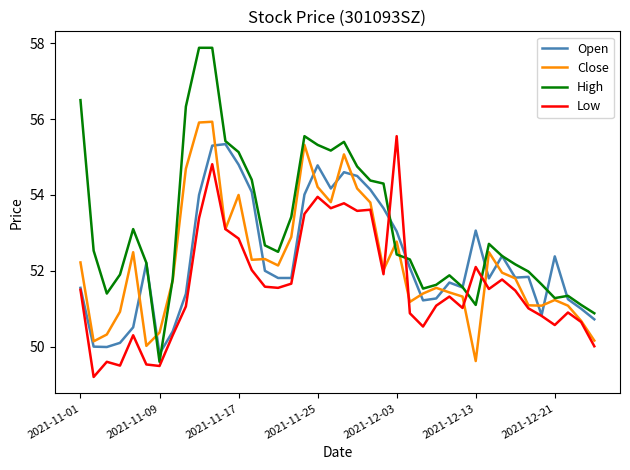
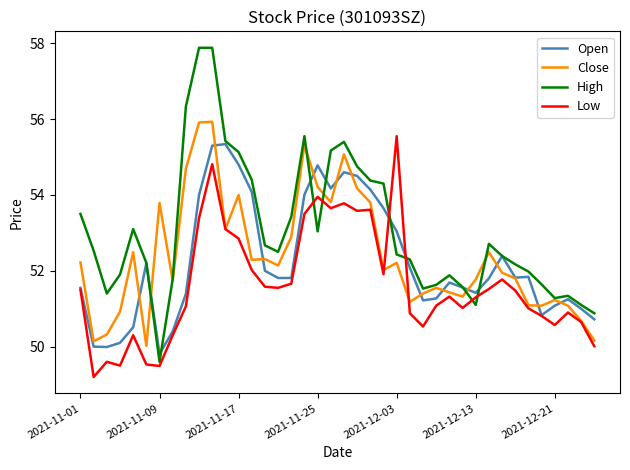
  {
    "Open": {
      "2021-11-09": 49.8,
      "2021-11-17": 54.8,
      "2021-11-25": 54.8,
      "2021-12-03": 53.0,
-     "2021-12-13": 53.1,
-     "2021-12-21": 52.4
+     "2021-12-13": 51.4,
+     "2021-12-21": 51.1
    },
    "Close": {
      "2021-11-01": 52.2,
-     "2021-11-09": 50.4,
+     "2021-11-09": 53.8,
      "2021-11-17": 54.0,
      "2021-11-25": 54.2,
-     "2021-12-03": 52.8,
-     "2021-12-13": 49.6
+     "2021-12-03": 52.2,
+     "2021-12-13": 51.8
    },
    "High": {
-     "2021-11-01": 56.5,
+     "2021-11-01": 53.5,
      "2021-11-09": 49.6,
      "2021-11-17": 55.1,
-     "2021-11-25": 55.3,
+     "2021-11-25": 53.0,
      "2021-12-03": 52.4,
      "2021-12-13": 51.1
    },
    "Low": {
      "2021-11-09": 49.5,
      "2021-11-17": 52.9,
      "2021-11-25": 54.0,
      "2021-12-03": 55.6,
-     "2021-12-13": 52.1,
+     "2021-12-13": 51.3,
      "2021-12-21": 50.6
    }
  }
